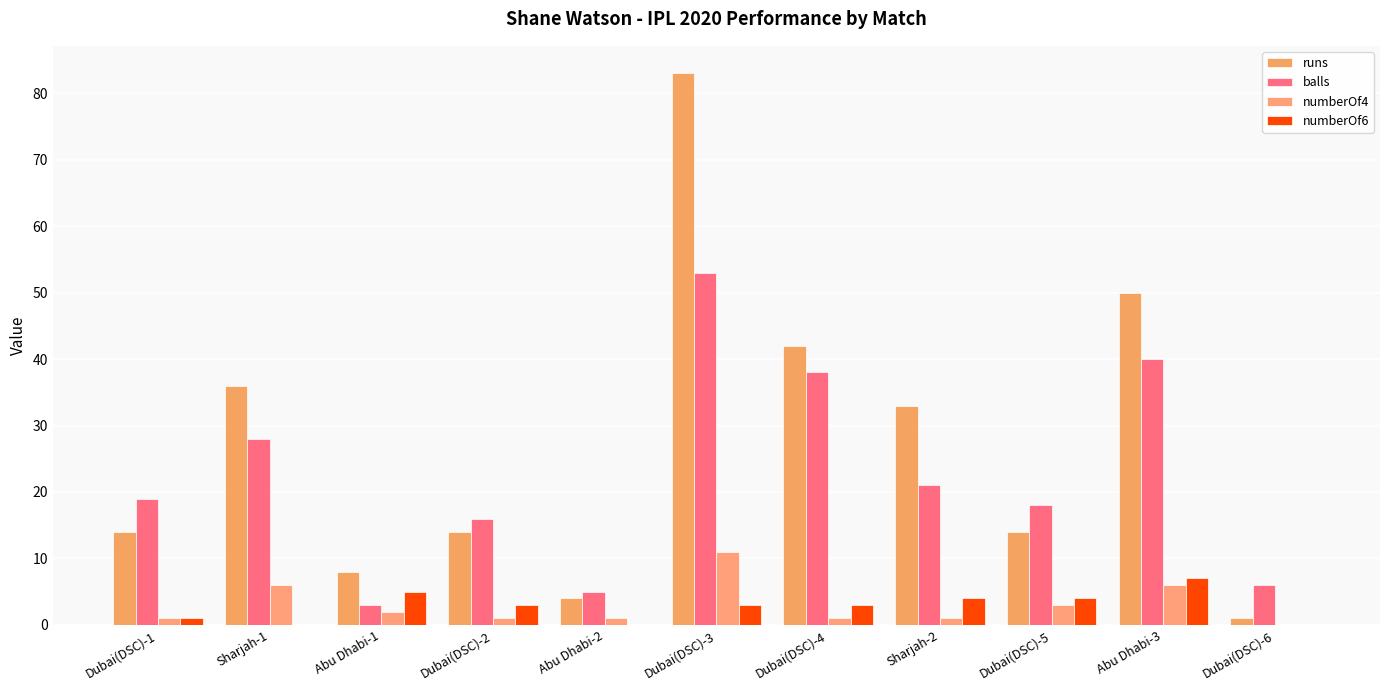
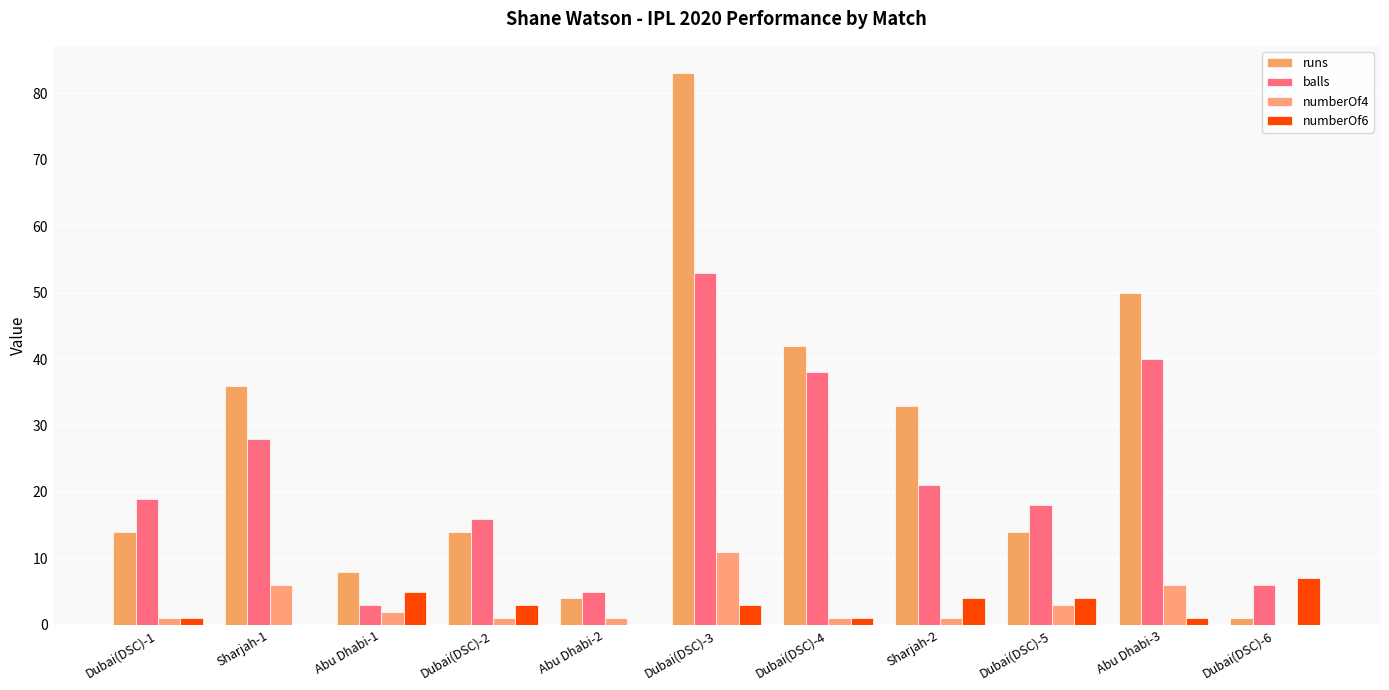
  {
    "numberOf6": {
      "Dubai(DSC)-1": 1,
      "Sharjah-1": 0,
      "Abu Dhabi-1": 5,
      "Dubai(DSC)-2": 3,
      "Abu Dhabi-2": 0,
      "Dubai(DSC)-3": 3,
-     "Dubai(DSC)-4": 3,
+     "Dubai(DSC)-4": 1,
      "Sharjah-2": 4,
      "Dubai(DSC)-5": 4,
-     "Abu Dhabi-3": 7,
-     "Dubai(DSC)-6": 0
+     "Abu Dhabi-3": 1,
+     "Dubai(DSC)-6": 7
    }
  }
